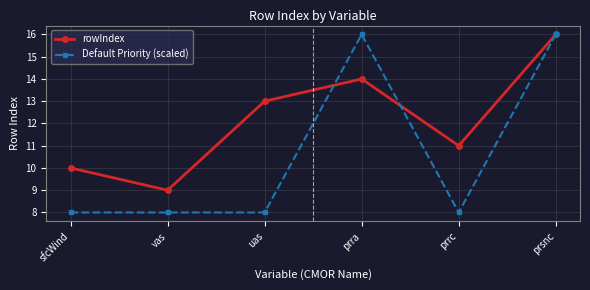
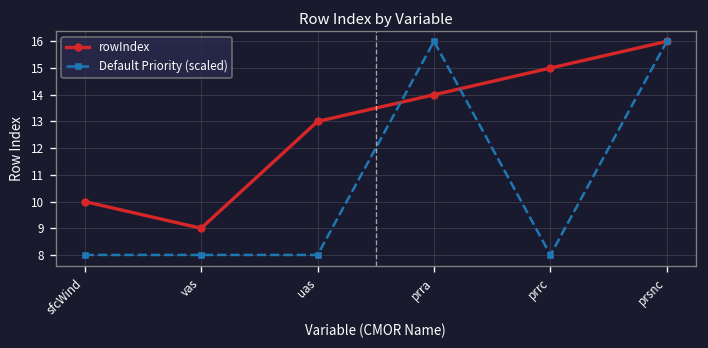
  {
    "rowIndex": {
      "sfcWind": 10,
      "vas": 9,
      "uas": 13,
      "prra": 14,
-     "prrc": 11
+     "prrc": 15
    },
    "Default Priority (scaled)": {
      "sfcWind": 8,
      "vas": 8,
      "uas": 8,
      "prra": 16,
      "prrc": 8
    }
  }
